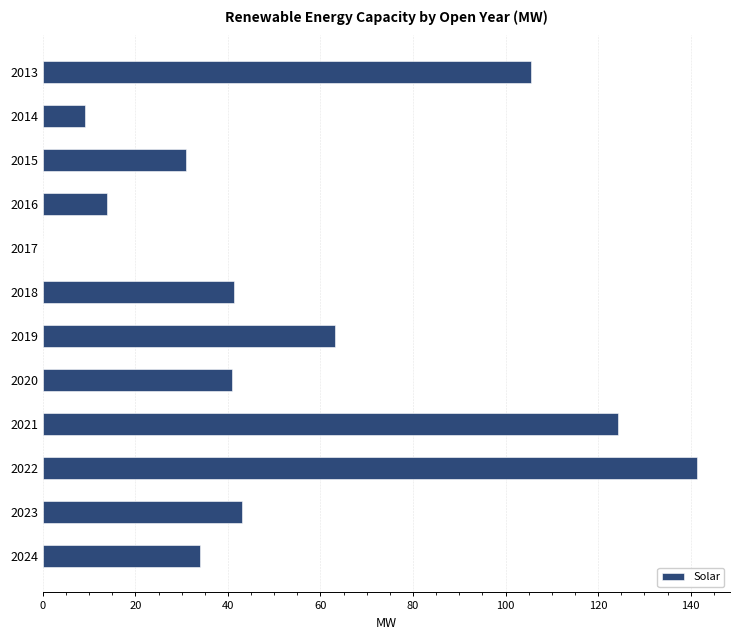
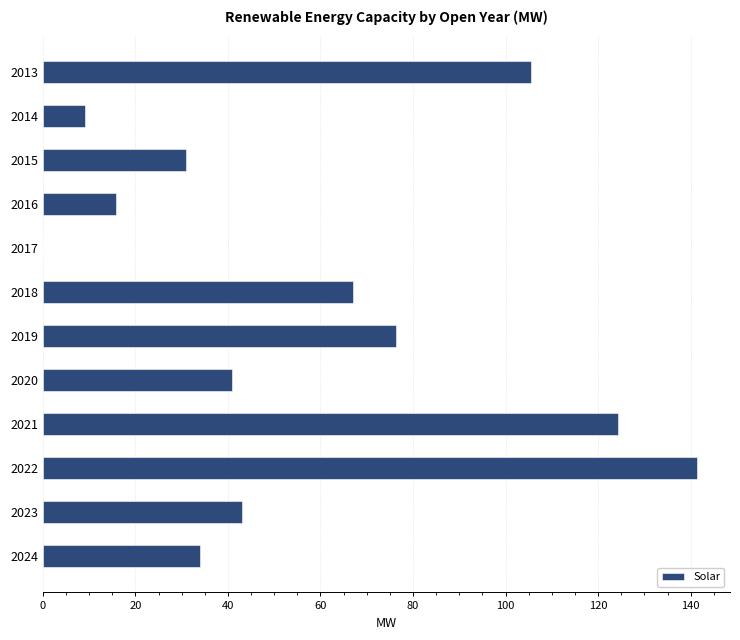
  {
    "2013": 106,
    "2014": 9,
    "2015": 31,
-   "2016": 14,
+   "2016": 16,
    "2017": 0,
-   "2018": 41,
-   "2019": 63,
+   "2018": 67,
+   "2019": 76,
    "2020": 41,
    "2021": 124,
    "2022": 141,
    "2023": 43,
    "2024": 34
  }
